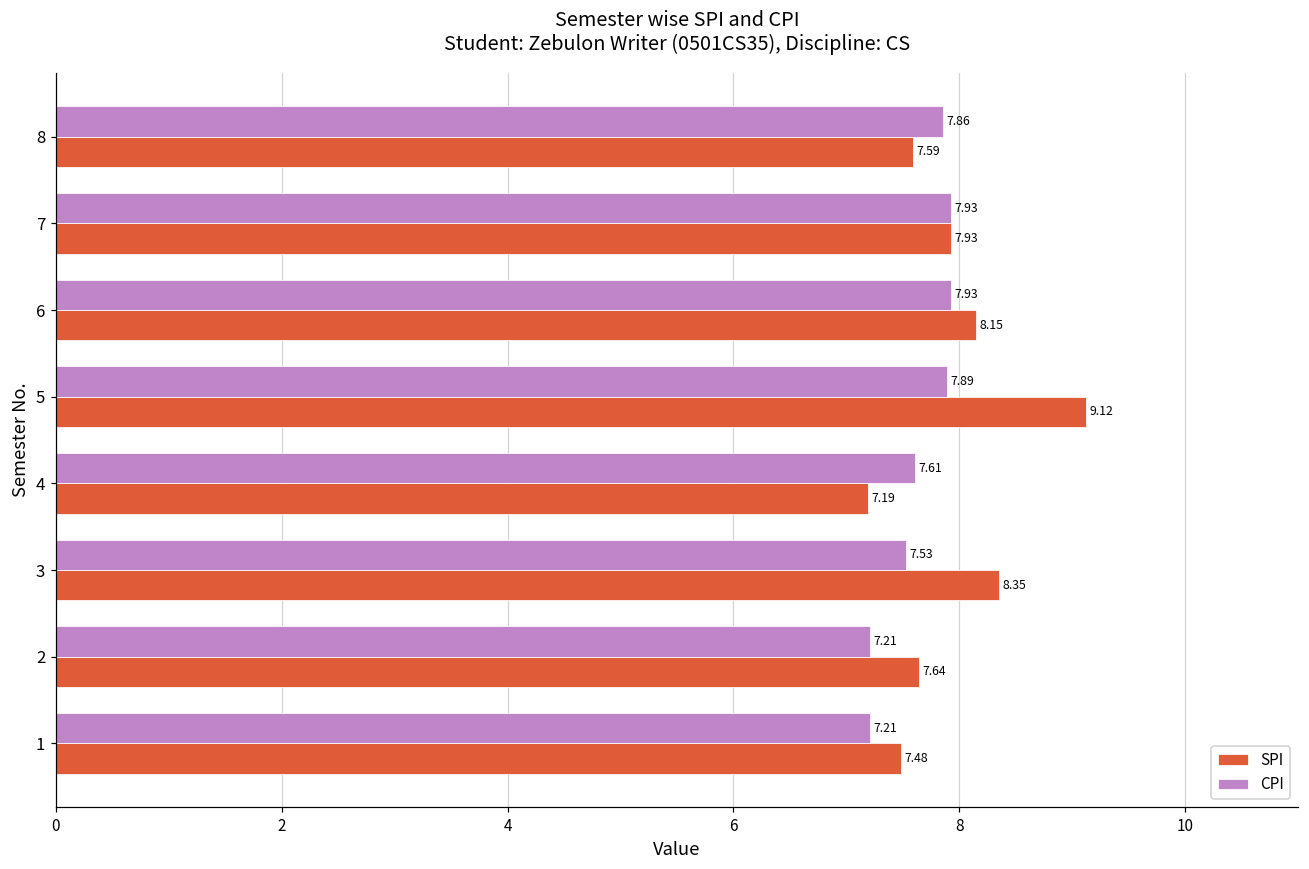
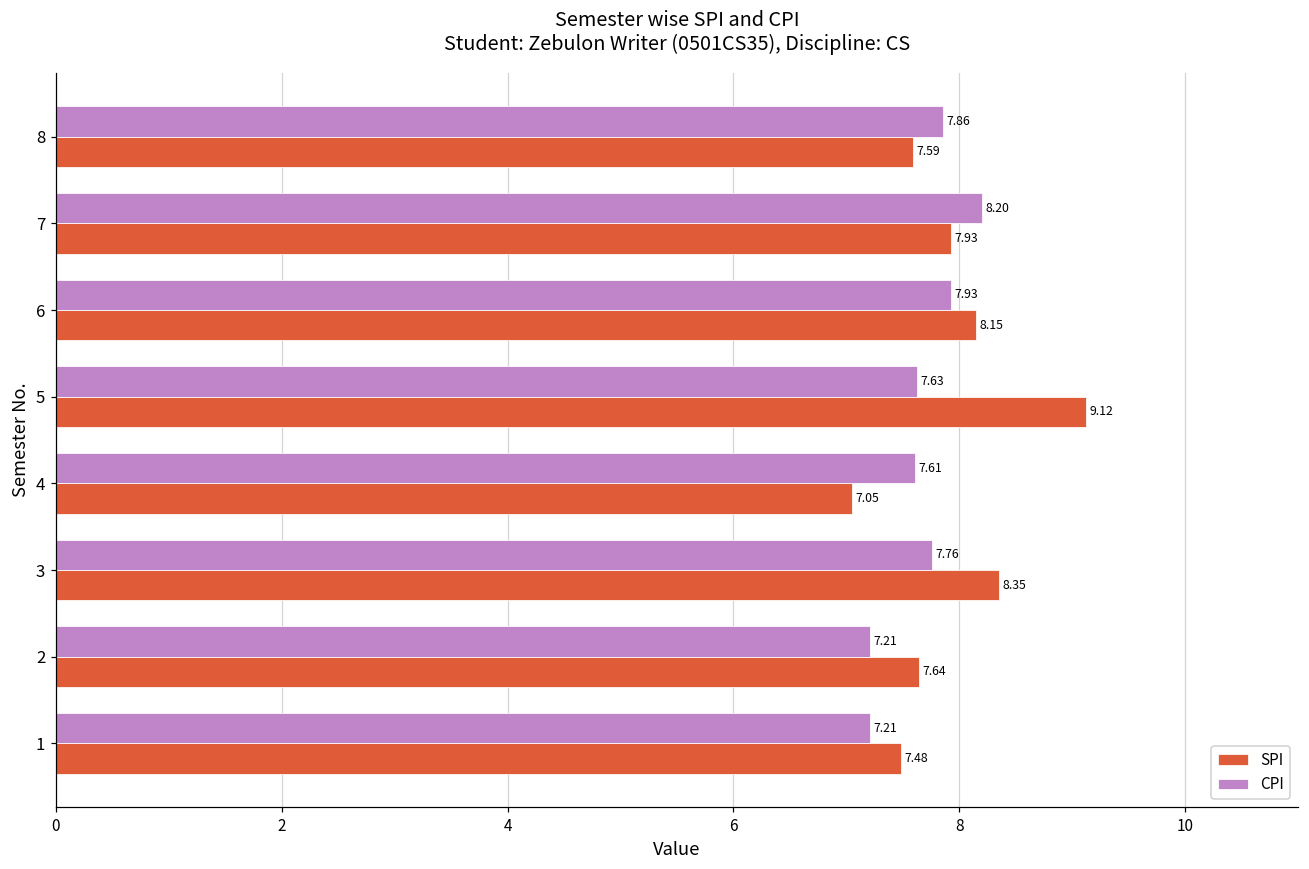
  {
    "SPI": {
      "8": 7.59,
      "7": 7.93,
      "6": 8.15,
      "5": 9.12,
-     "4": 7.19,
+     "4": 7.05,
      "3": 8.35,
      "2": 7.64,
      "1": 7.48
    },
    "CPI": {
      "8": 7.86,
-     "7": 7.93,
+     "7": 8.20,
      "6": 7.93,
-     "5": 7.89,
+     "5": 7.63,
      "4": 7.61,
-     "3": 7.53,
+     "3": 7.76,
      "2": 7.21,
      "1": 7.21
    }
  }
